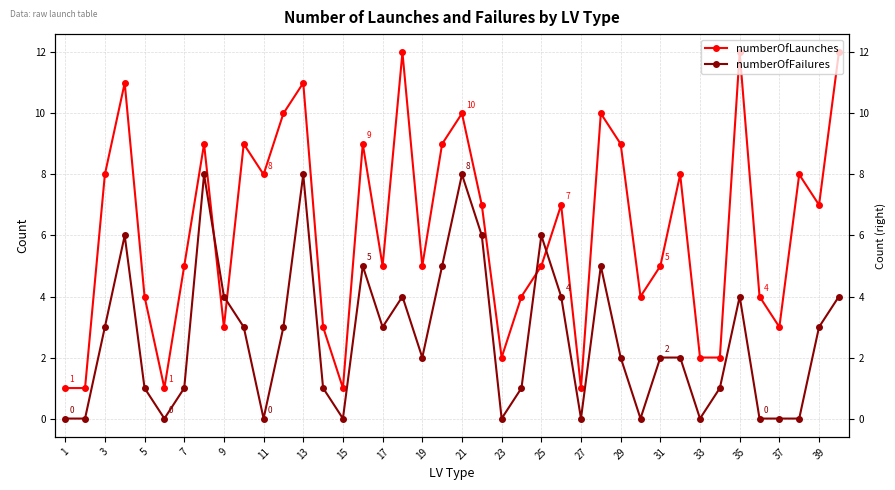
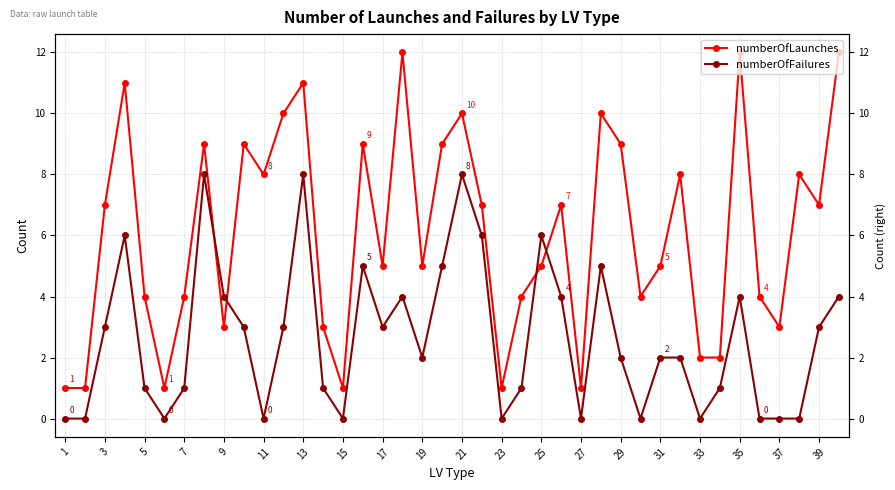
  {
    "numberOfLaunches": {
-     "3": 8,
+     "3": 7,
      "5": 4,
-     "7": 5,
+     "7": 4,
      "9": 3,
      "13": 11,
      "15": 1,
      "19": 5,
-     "23": 2,
+     "23": 1,
      "25": 5,
      "27": 1,
      "29": 9,
      "37": 3,
      "39": 7
    },
    "numberOfFailures": {
      "1": 0,
      "11": 0,
      "21": 8,
      "31": 2
    }
  }
